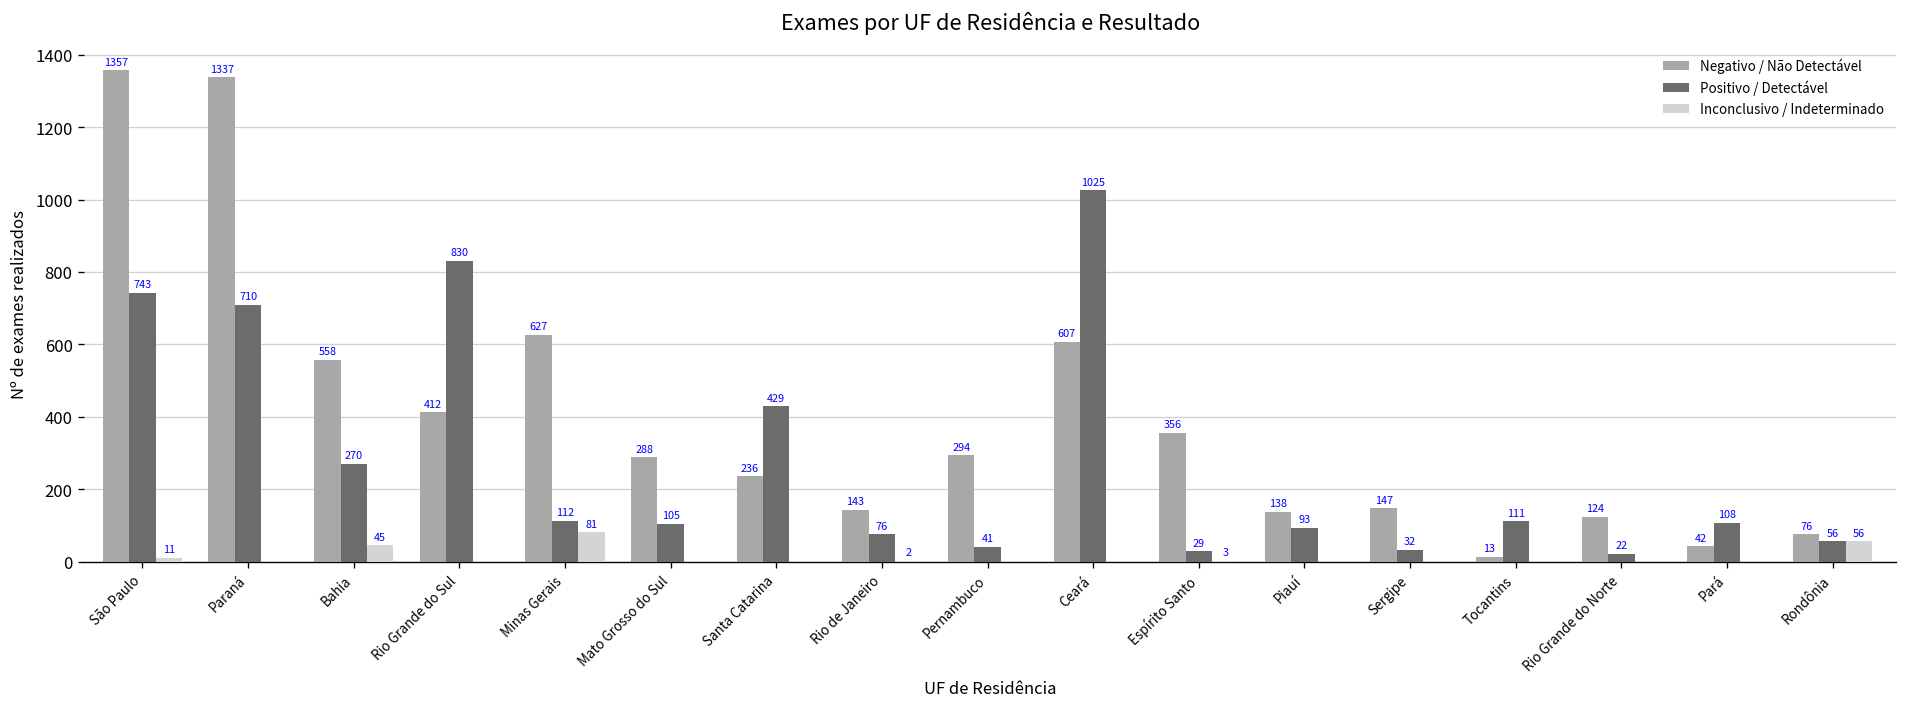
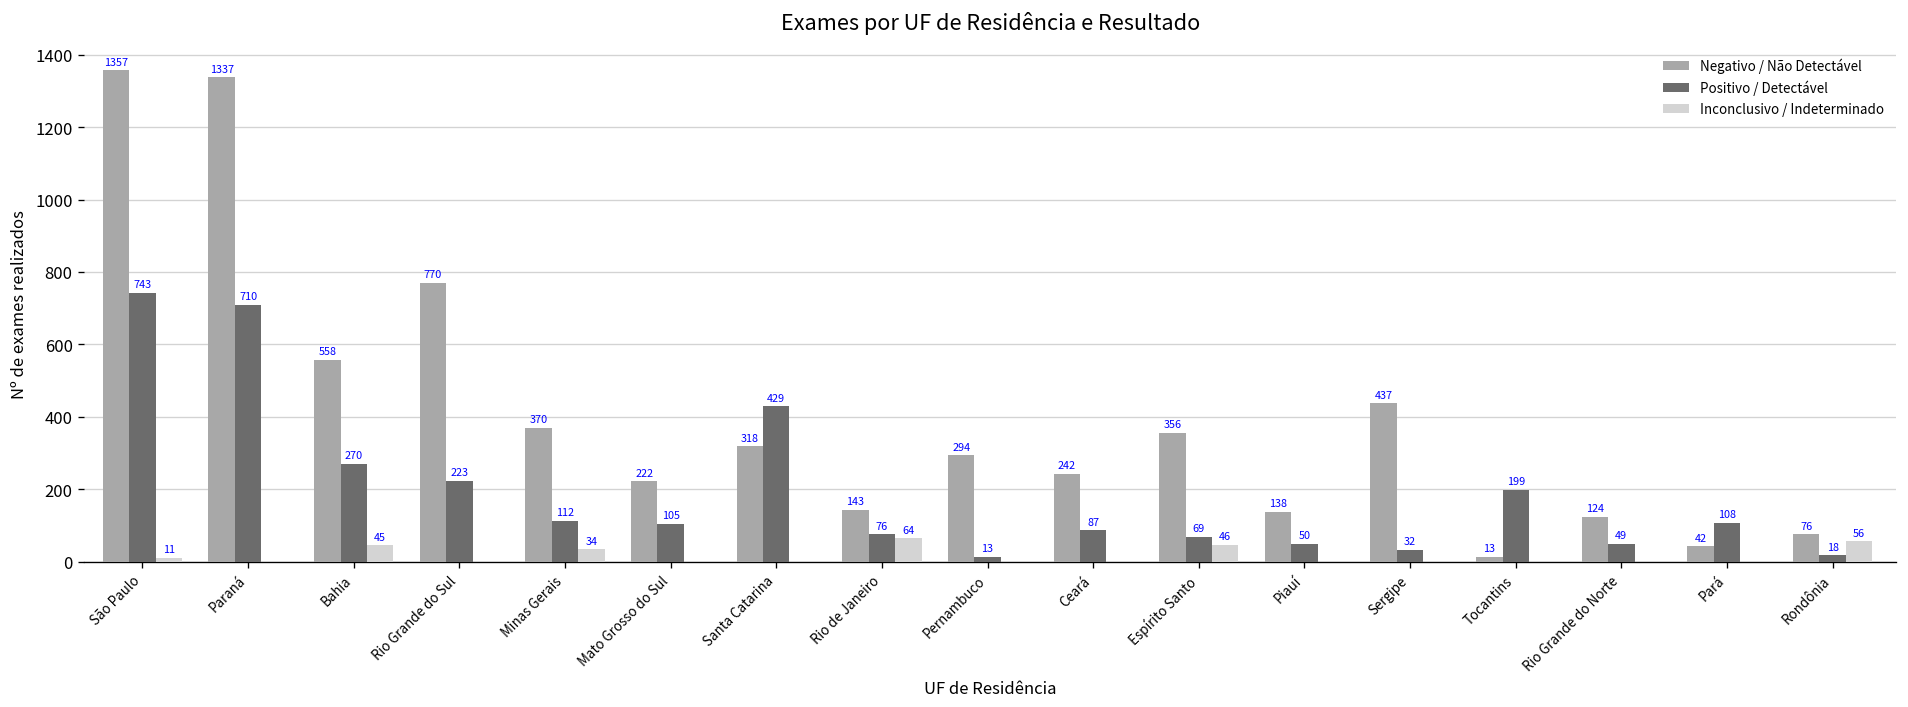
  {
    "Negativo / Não Detectável": {
      "São Paulo": 1357,
      "Paraná": 1337,
      "Bahia": 558,
-     "Rio Grande do Sul": 412,
-     "Minas Gerais": 627,
-     "Mato Grosso do Sul": 288,
-     "Santa Catarina": 236,
+     "Rio Grande do Sul": 770,
+     "Minas Gerais": 370,
+     "Mato Grosso do Sul": 222,
+     "Santa Catarina": 318,
      "Rio de Janeiro": 143,
      "Pernambuco": 294,
-     "Ceará": 607,
+     "Ceará": 242,
      "Espírito Santo": 356,
      "Piauí": 138,
-     "Sergipe": 147,
+     "Sergipe": 437,
      "Tocantins": 13,
      "Rio Grande do Norte": 124,
      "Pará": 42,
      "Rondônia": 76
    },
    "Positivo / Detectável": {
      "São Paulo": 743,
      "Paraná": 710,
      "Bahia": 270,
-     "Rio Grande do Sul": 830,
+     "Rio Grande do Sul": 223,
      "Minas Gerais": 112,
      "Mato Grosso do Sul": 105,
      "Santa Catarina": 429,
      "Rio de Janeiro": 76,
-     "Pernambuco": 41,
-     "Ceará": 1025,
-     "Espírito Santo": 29,
-     "Piauí": 93,
+     "Pernambuco": 13,
+     "Ceará": 87,
+     "Espírito Santo": 69,
+     "Piauí": 50,
      "Sergipe": 32,
-     "Tocantins": 111,
-     "Rio Grande do Norte": 22,
+     "Tocantins": 199,
+     "Rio Grande do Norte": 49,
      "Pará": 108,
-     "Rondônia": 56
+     "Rondônia": 18
    },
    "Inconclusivo / Indeterminado": {
      "São Paulo": 11,
      "Bahia": 45,
-     "Minas Gerais": 81,
-     "Rio de Janeiro": 2,
-     "Espírito Santo": 3,
+     "Minas Gerais": 34,
+     "Rio de Janeiro": 64,
+     "Espírito Santo": 46,
      "Rondônia": 56
    }
  }
